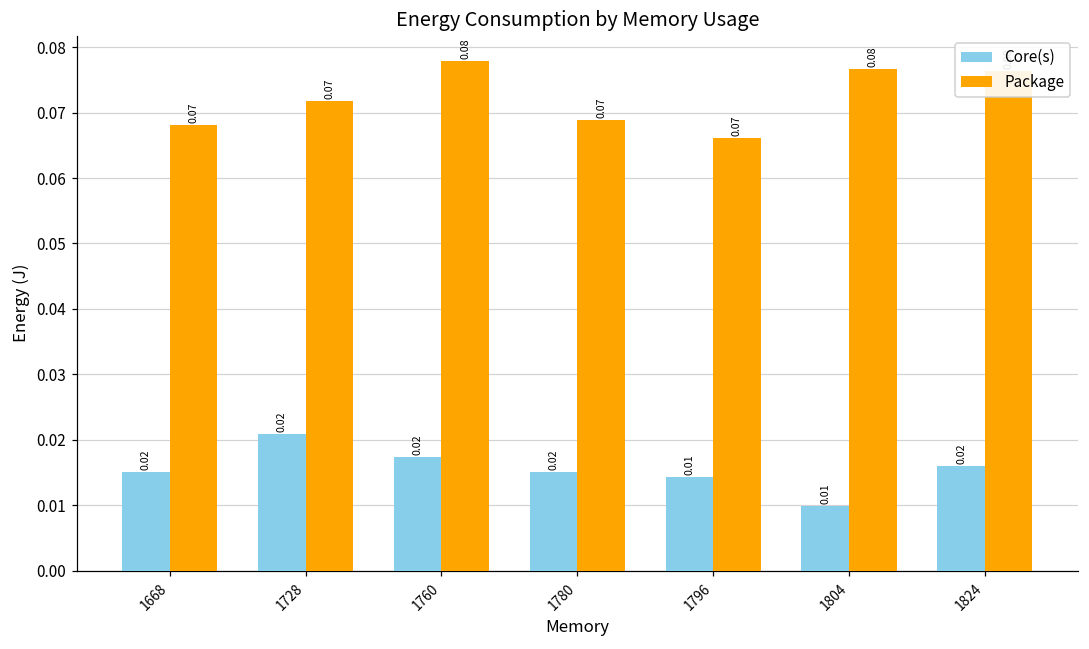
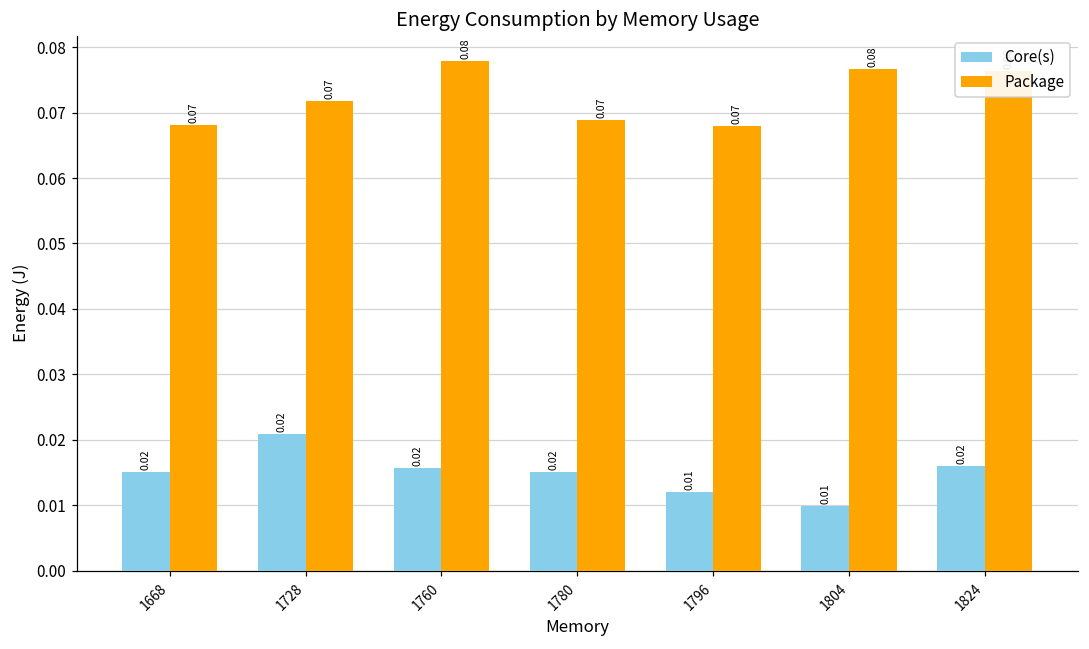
  {
    "Core(s)": {
-     "1760": 0.017,
-     "1796": 0.014
+     "1760": 0.016,
+     "1796": 0.012
    },
    "Package": {
-     "1796": 0.066
+     "1796": 0.068
    }
  }
